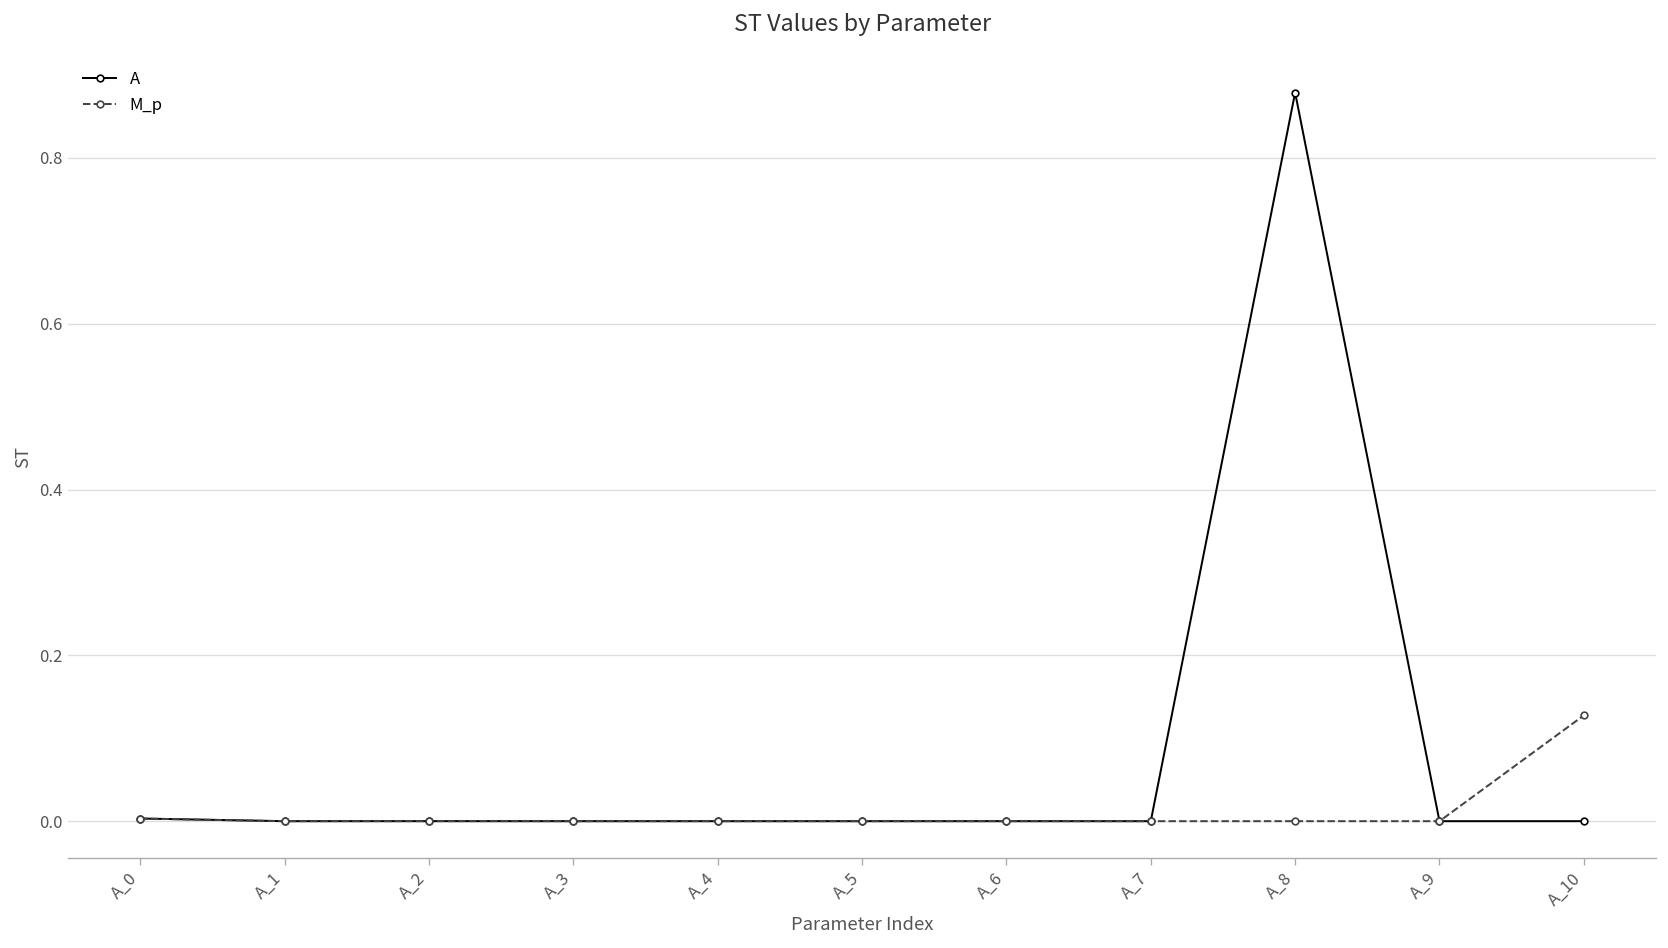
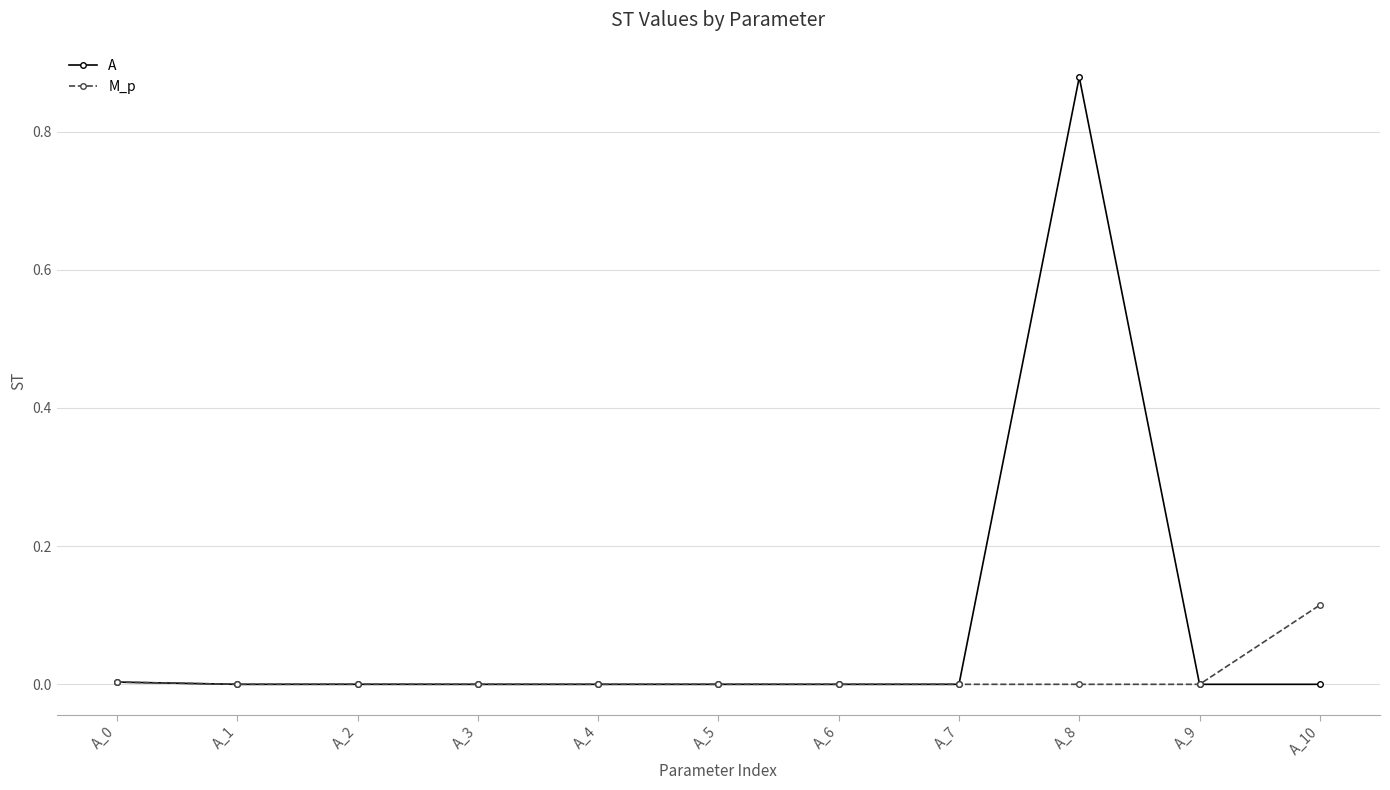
  {
    "A": {
      "A_8": 0.88,
      "A_10": 0.00
    },
    "M_p": {
      "A_8": 0.00,
-     "A_10": 0.13
+     "A_10": 0.11
    }
  }
